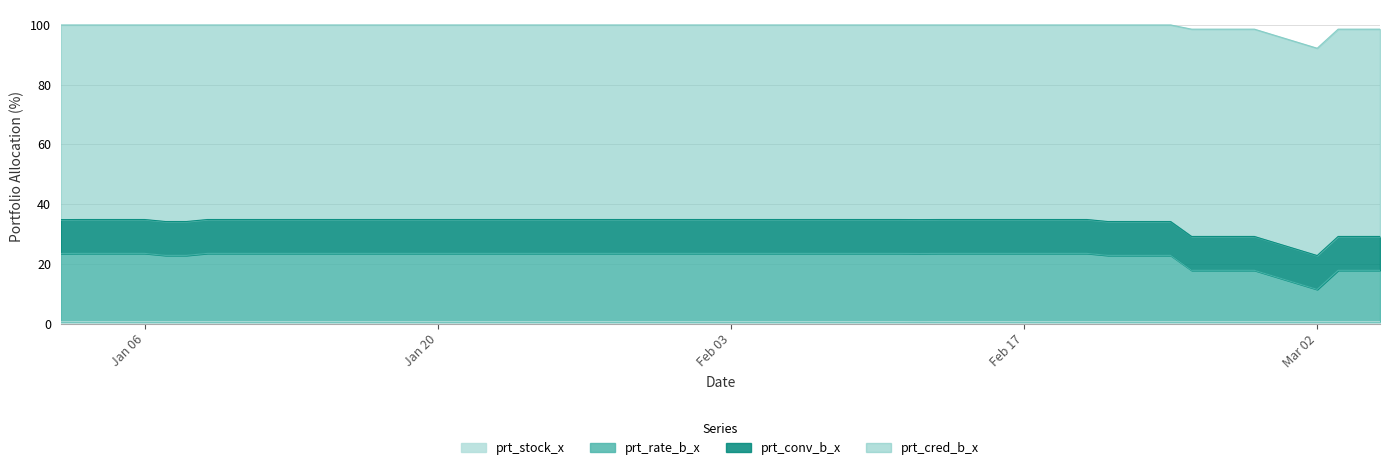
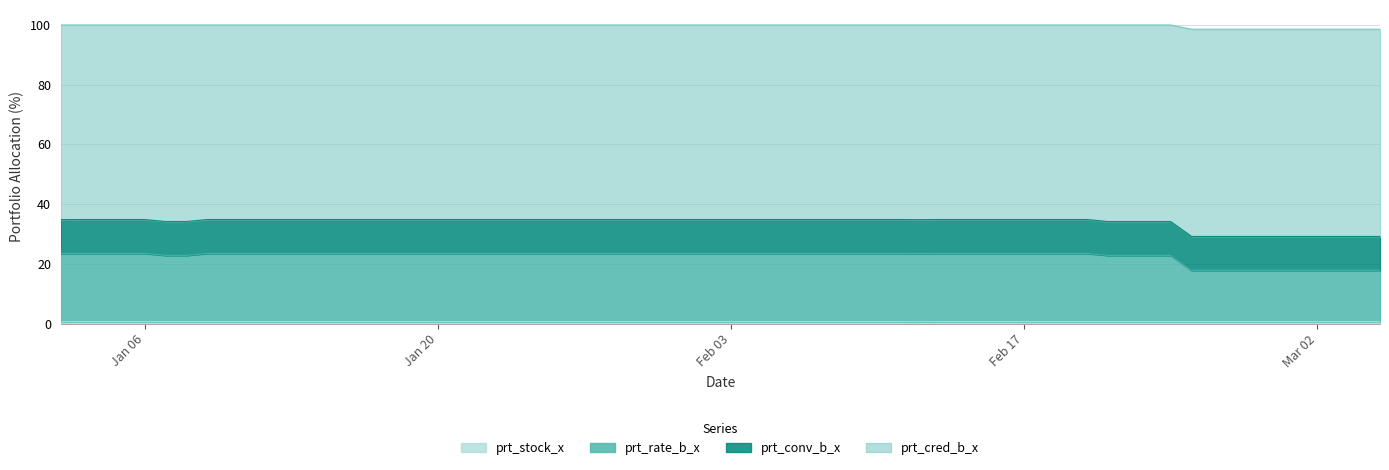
  {
    "prt_rate_b_x": {
      "Jan 06": 23,
      "Jan 20": 23,
      "Feb 03": 23,
      "Feb 17": 23,
-     "Mar 02": 11
+     "Mar 02": 17
    },
    "prt_conv_b_x": {
      "Jan 06": 11,
      "Jan 20": 11,
      "Feb 03": 11,
      "Feb 17": 11,
      "Mar 02": 11
    }
  }
